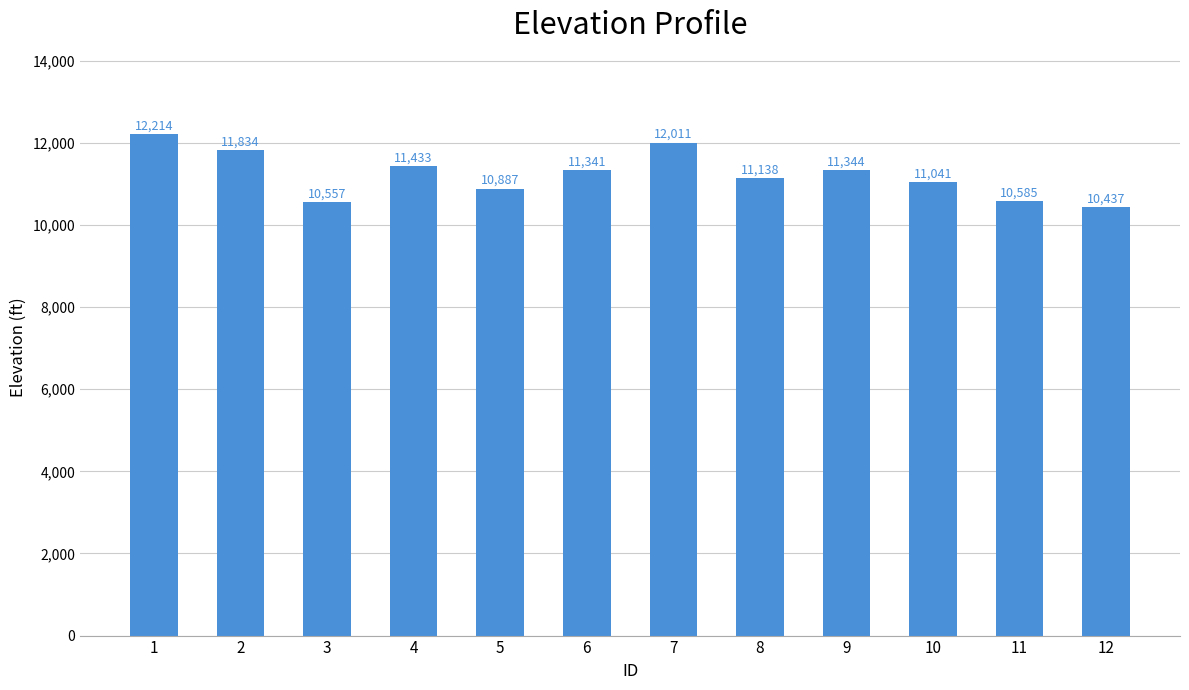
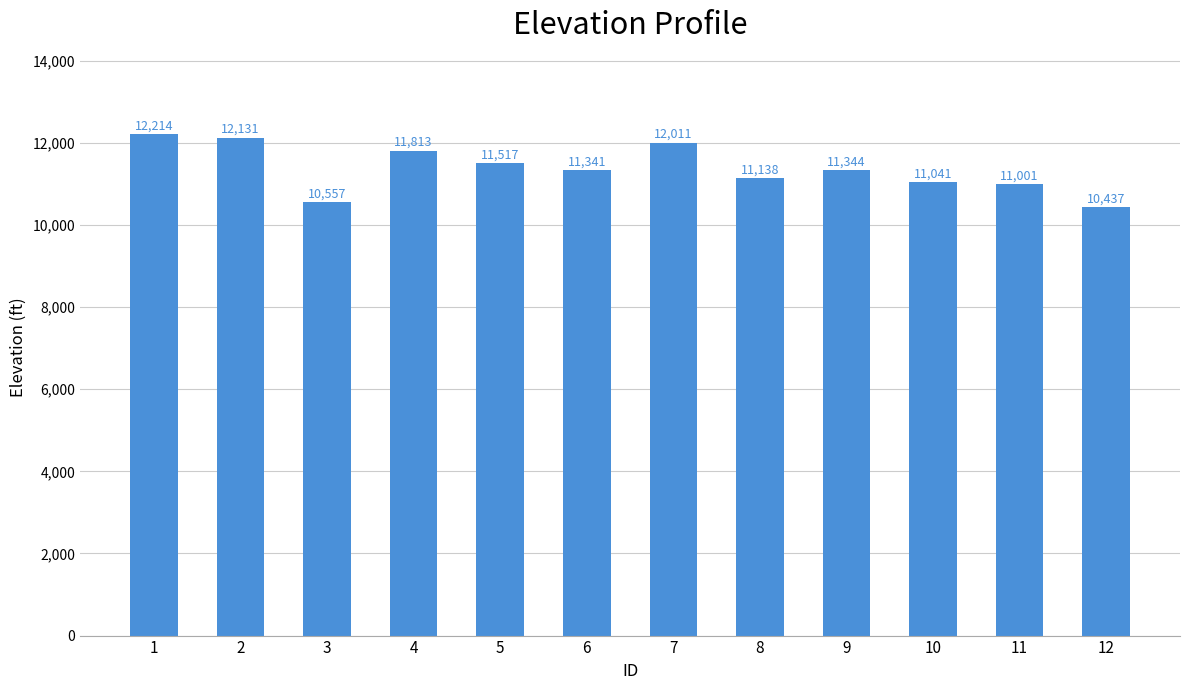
  {
    "1": "12,214",
-   "2": "11,834",
+   "2": "12,131",
    "3": "10,557",
-   "4": "11,433",
-   "5": "10,887",
+   "4": "11,813",
+   "5": "11,517",
    "6": "11,341",
    "7": "12,011",
    "8": "11,138",
    "9": "11,344",
    "10": "11,041",
-   "11": "10,585",
+   "11": "11,001",
    "12": "10,437"
  }
